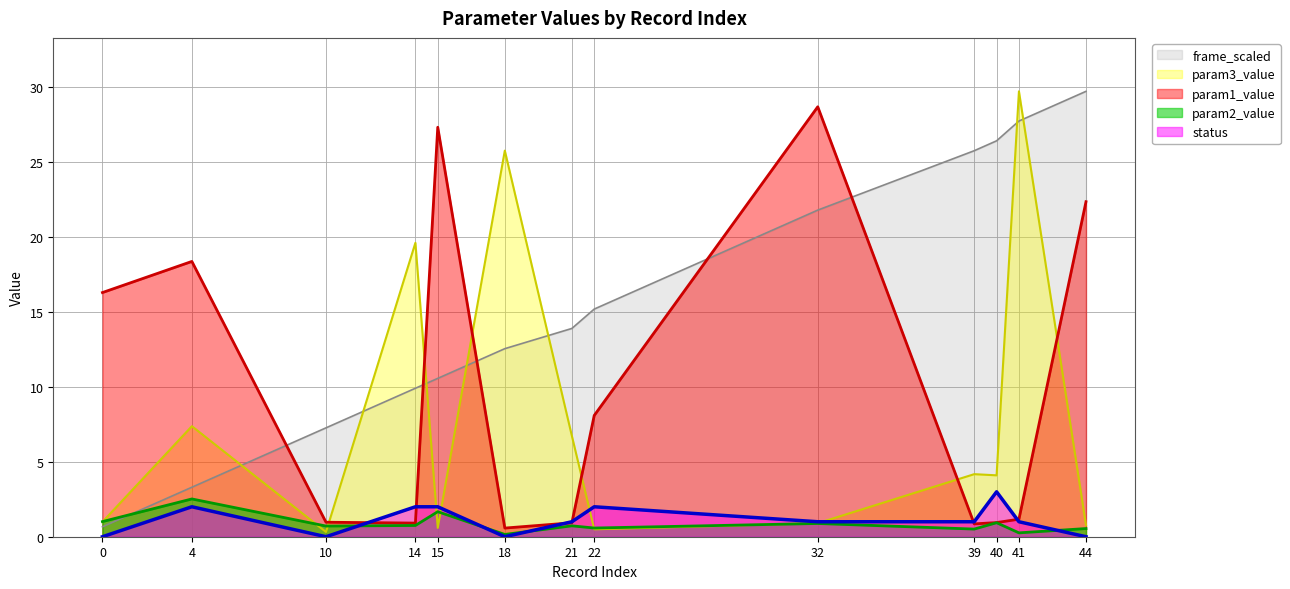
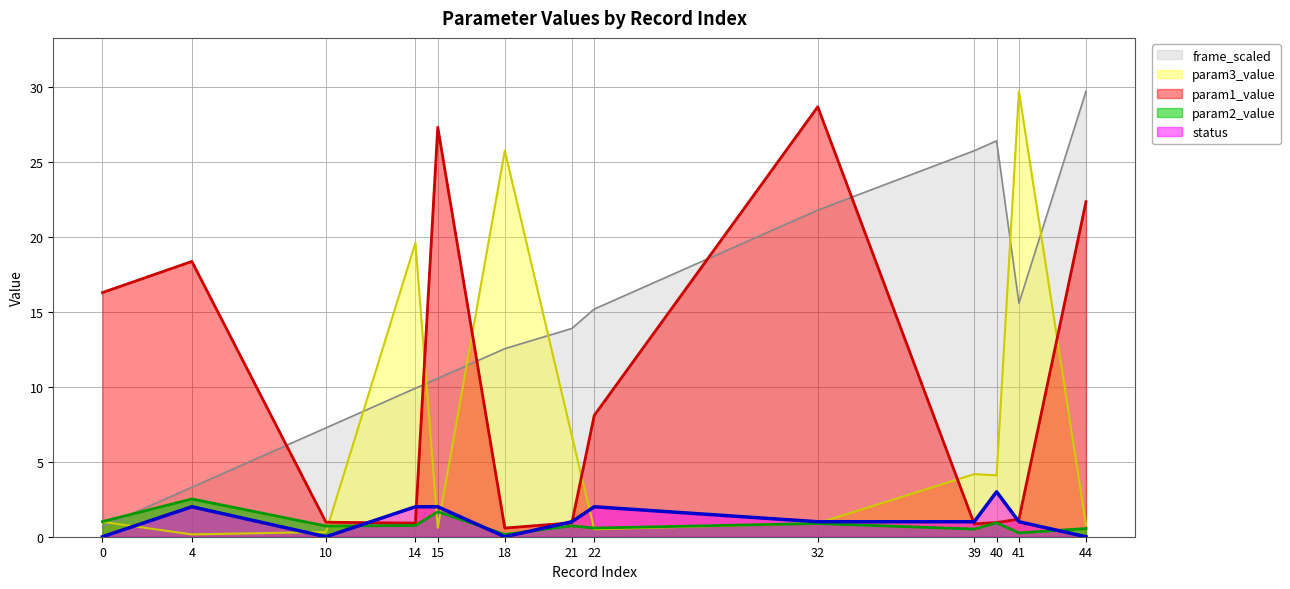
  {
    "frame_scaled": {
      "0": 0.7,
      "4": 3.3,
      "10": 7.3,
      "14": 9.9,
      "15": 10.6,
      "18": 12.6,
      "21": 13.9,
      "22": 15.2,
      "32": 21.8,
      "39": 25.8,
      "40": 26.4,
-     "41": 27.8,
+     "41": 15.6,
      "44": 29.7
    },
    "param3_value": {
-     "4": 7.4,
+     "4": 0.2,
      "10": 0.3,
      "14": 19.6,
      "15": 0.6,
      "18": 25.8,
      "21": 6.7,
      "39": 4.2,
      "40": 4.1,
      "41": 29.7,
      "44": 0.8
    },
    "param1_value": {
      "0": 16.3,
      "4": 18.4,
      "10": 1.0,
      "15": 27.3,
      "18": 0.6,
      "22": 8.1,
      "32": 28.7,
      "44": 22.4
    },
    "param2_value": {
      "4": 2.5,
      "10": 0.7,
      "15": 1.7,
      "21": 0.7,
      "39": 0.5,
      "41": 0.3,
      "44": 0.5
    },
    "status": {
      "0": 0.0,
      "4": 2.0,
      "10": 0.0,
      "14": 2.0,
      "15": 2.0,
      "22": 2.0,
      "40": 3.0,
      "44": 0.0
    }
  }
